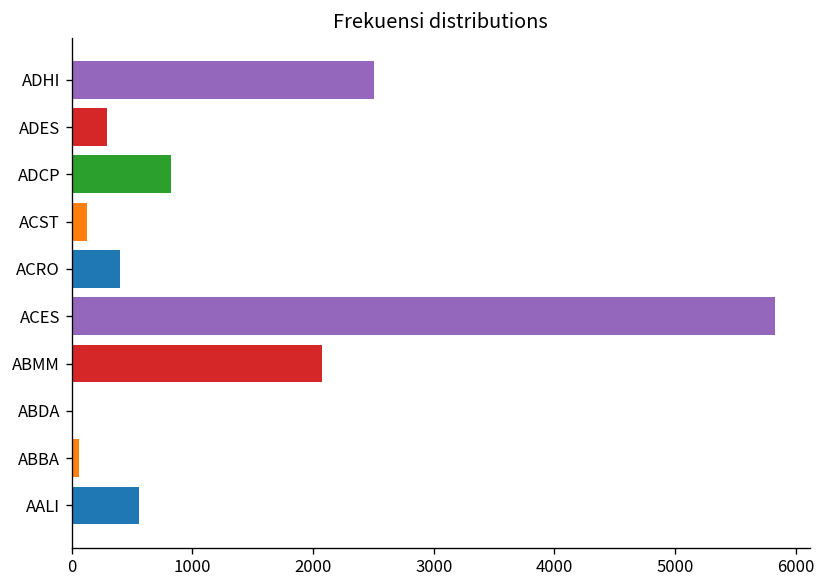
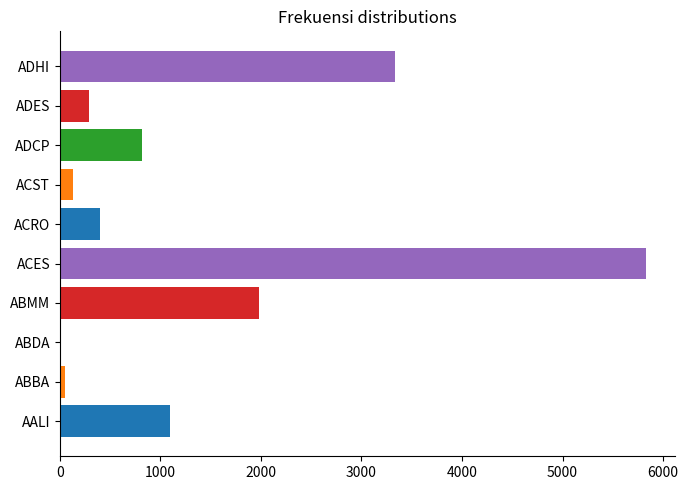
  {
-   "ADHI": 2500,
+   "ADHI": 3340,
    "ADES": 290,
    "ADCP": 820,
    "ACST": 130,
    "ACRO": 400,
    "ACES": 5830,
-   "ABMM": 2070,
+   "ABMM": 1980,
    "ABDA": 0,
    "ABBA": 60,
-   "AALI": 550
+   "AALI": 1100
  }
